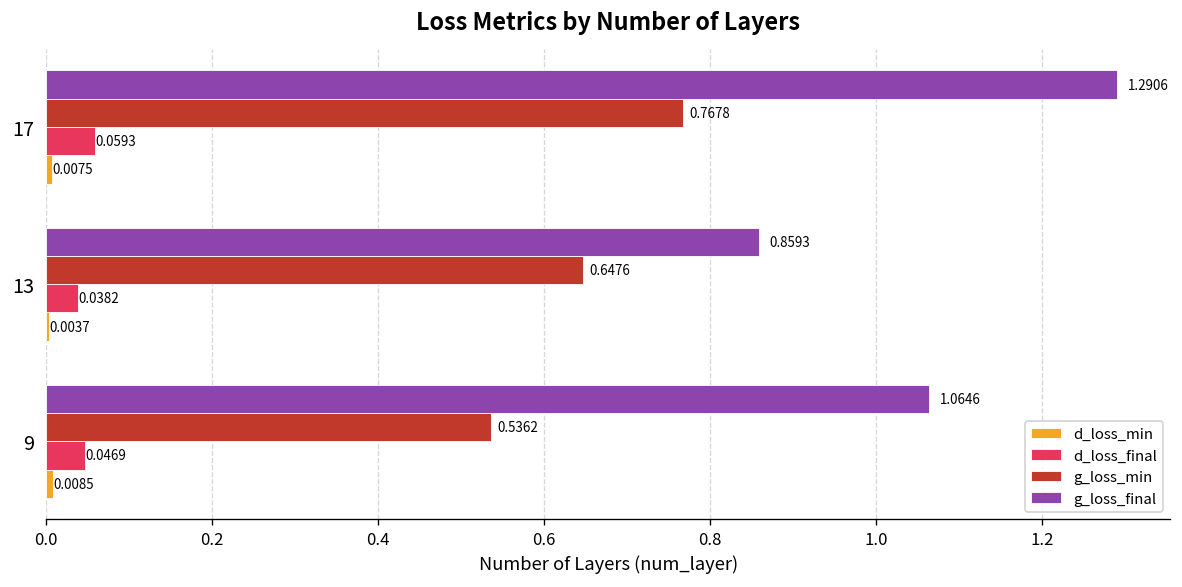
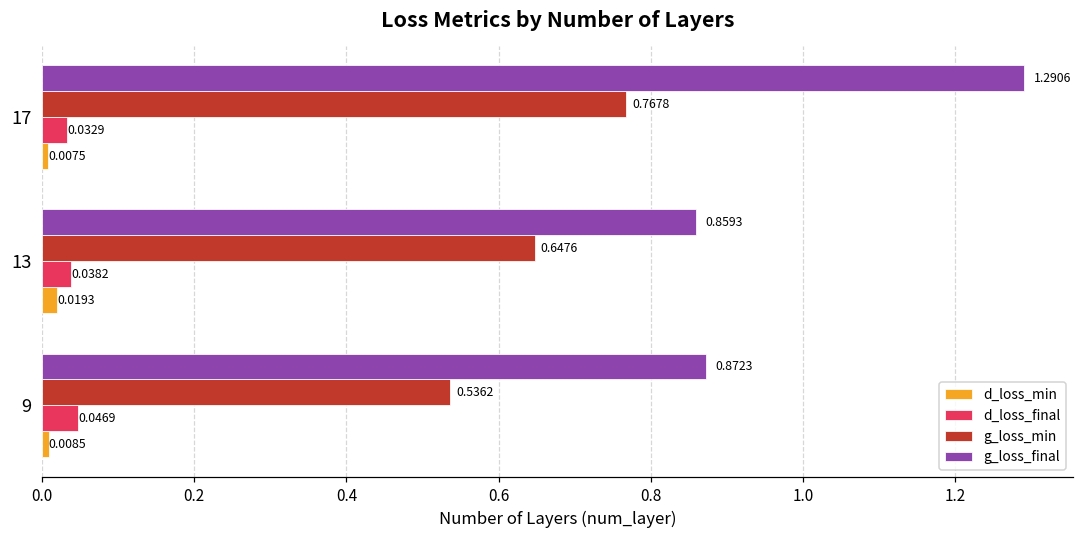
  {
    "d_loss_min": {
      "17": 0.0075,
-     "13": 0.0037,
+     "13": 0.0193,
      "9": 0.0085
    },
    "d_loss_final": {
-     "17": 0.0593,
+     "17": 0.0329,
      "13": 0.0382,
      "9": 0.0469
    },
    "g_loss_min": {
      "17": 0.7678,
      "13": 0.6476,
      "9": 0.5362
    },
    "g_loss_final": {
      "17": 1.2906,
      "13": 0.8593,
-     "9": 1.0646
+     "9": 0.8723
    }
  }
